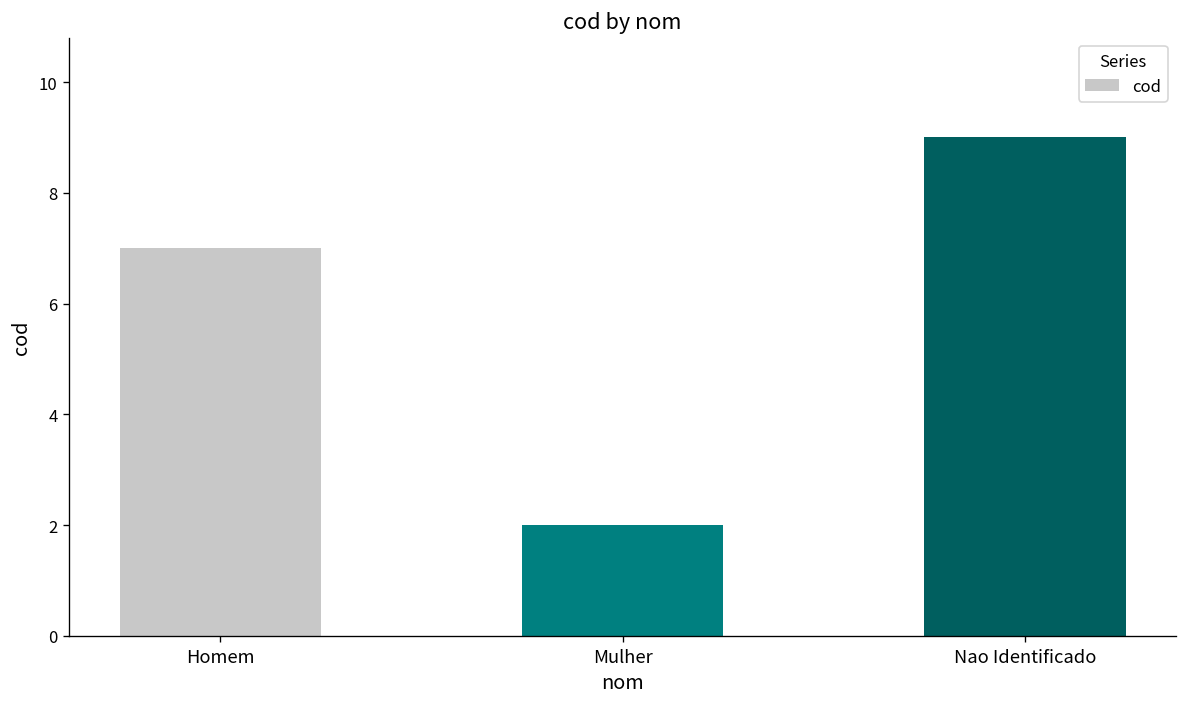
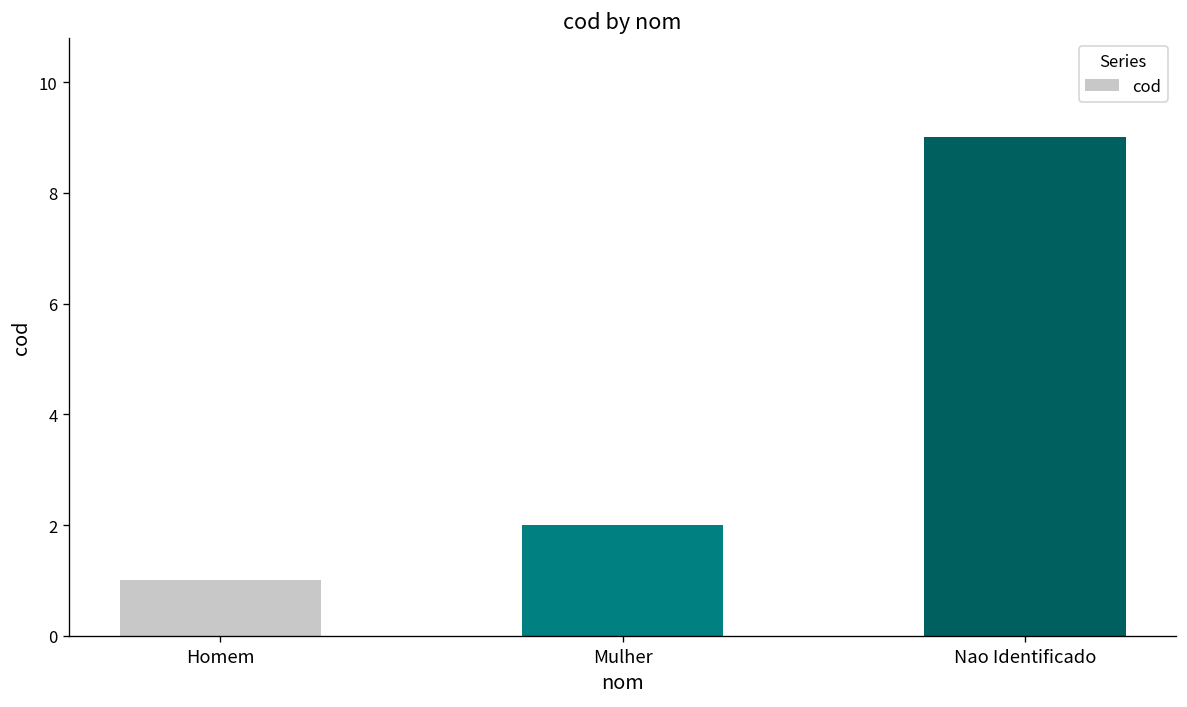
  {
-   "Homem": 7,
+   "Homem": 1,
    "Mulher": 2,
    "Nao Identificado": 9
  }
